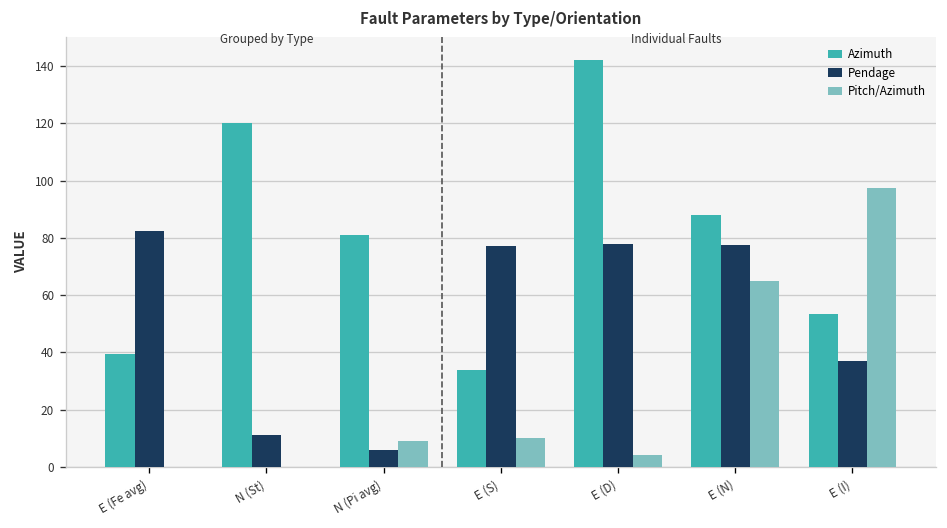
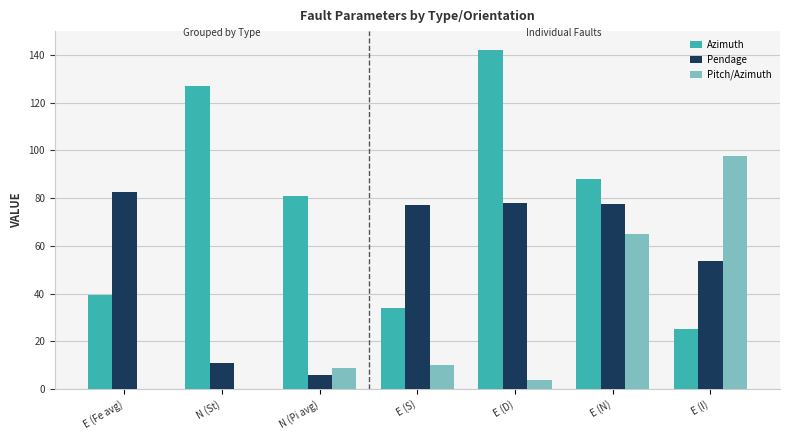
  {
    "Azimuth": {
      "E (Fe avg)": 40,
-     "N (St)": 120,
+     "N (St)": 127,
      "N (Pi avg)": 81,
      "E (S)": 34,
      "E (D)": 142,
      "E (N)": 88,
-     "E (I)": 54
+     "E (I)": 25
    },
    "Pendage": {
      "E (Fe avg)": 83,
      "N (St)": 11,
      "N (Pi avg)": 6,
      "E (S)": 77,
      "E (D)": 78,
      "E (N)": 78,
-     "E (I)": 37
+     "E (I)": 54
    },
    "Pitch/Azimuth": {
      "E (Fe avg)": 0,
      "N (St)": 0,
      "N (Pi avg)": 9,
      "E (S)": 10,
      "E (D)": 4,
      "E (N)": 65,
      "E (I)": 98
    }
  }
